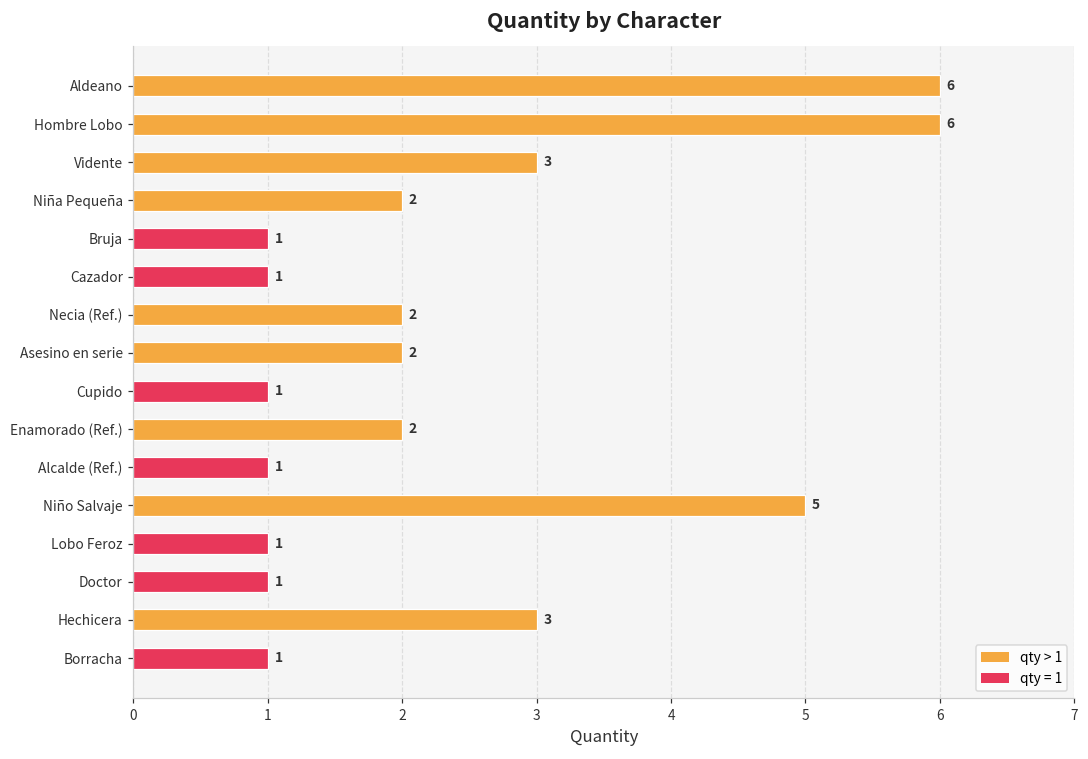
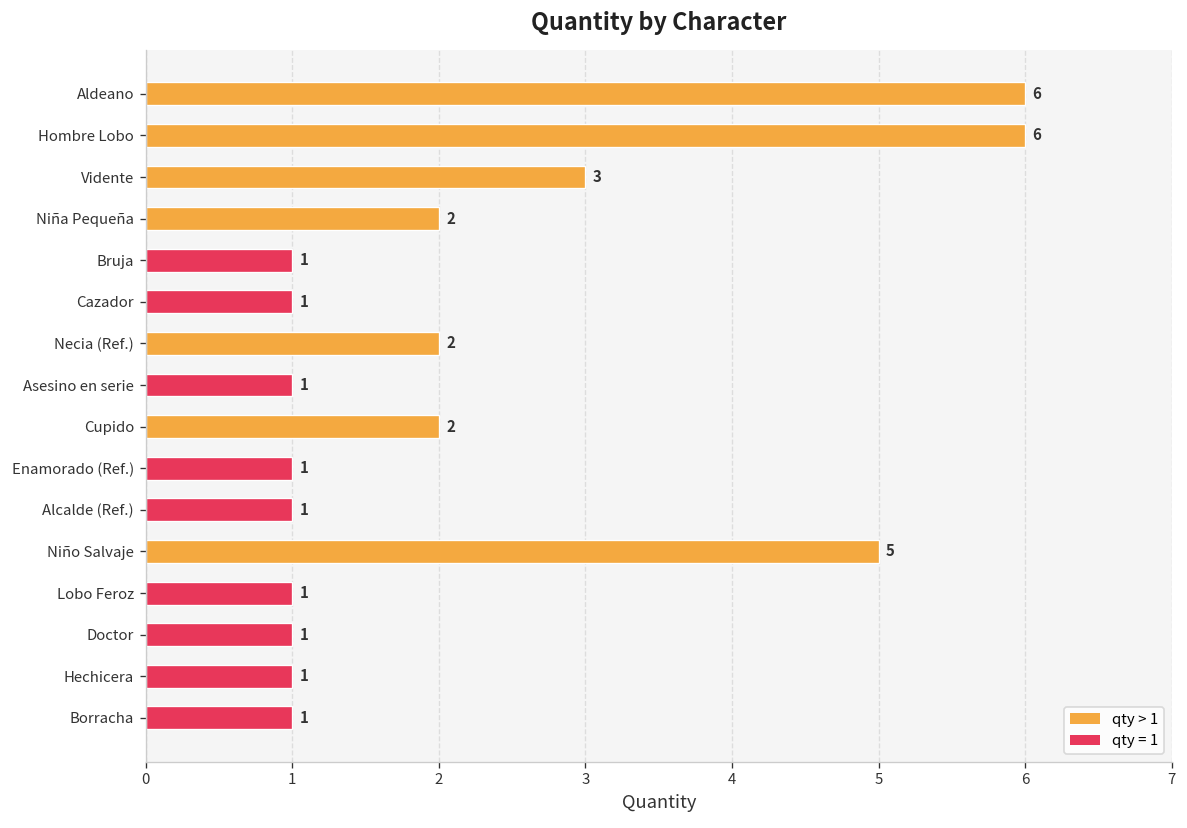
  {
    "Aldeano": 6,
    "Hombre Lobo": 6,
    "Vidente": 3,
    "Niña Pequeña": 2,
    "Bruja": 1,
    "Cazador": 1,
    "Necia (Ref.)": 2,
-   "Asesino en serie": 2,
-   "Cupido": 1,
-   "Enamorado (Ref.)": 2,
+   "Asesino en serie": 1,
+   "Cupido": 2,
+   "Enamorado (Ref.)": 1,
    "Alcalde (Ref.)": 1,
    "Niño Salvaje": 5,
    "Lobo Feroz": 1,
    "Doctor": 1,
-   "Hechicera": 3,
+   "Hechicera": 1,
    "Borracha": 1
  }
